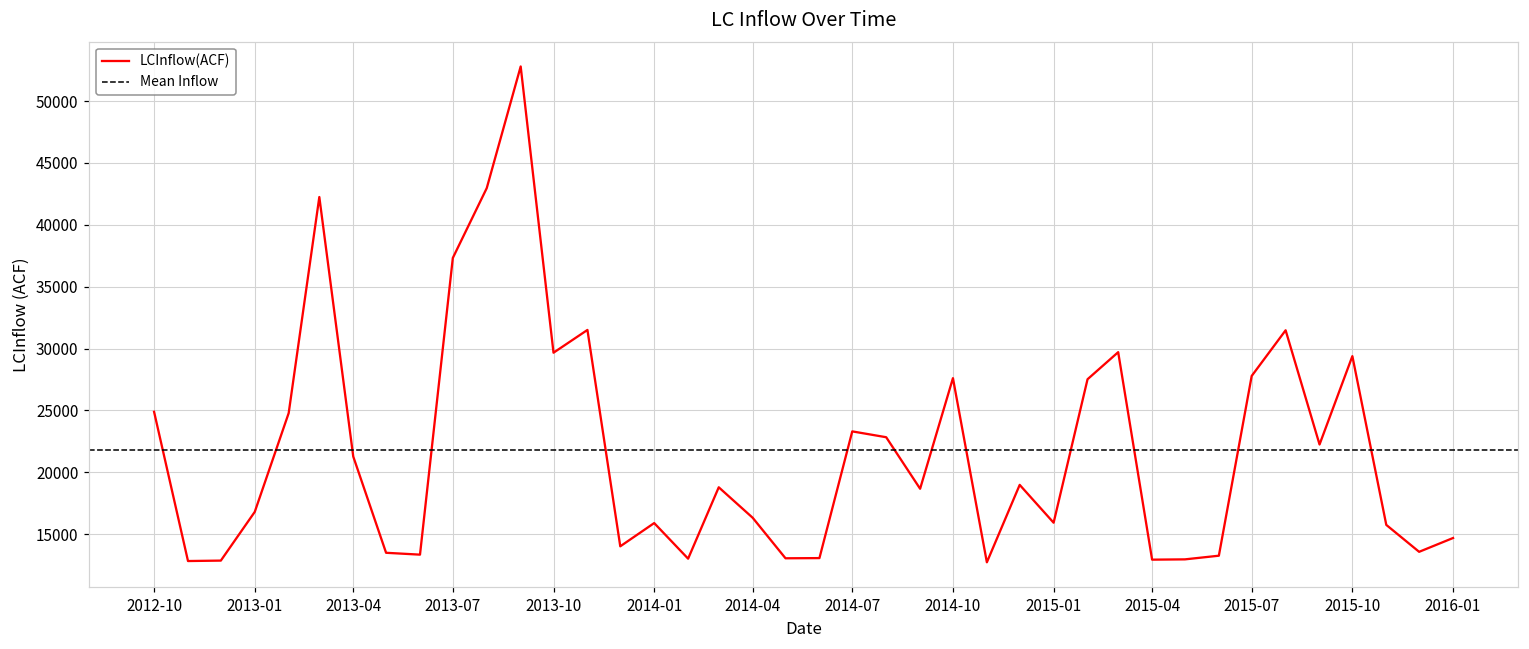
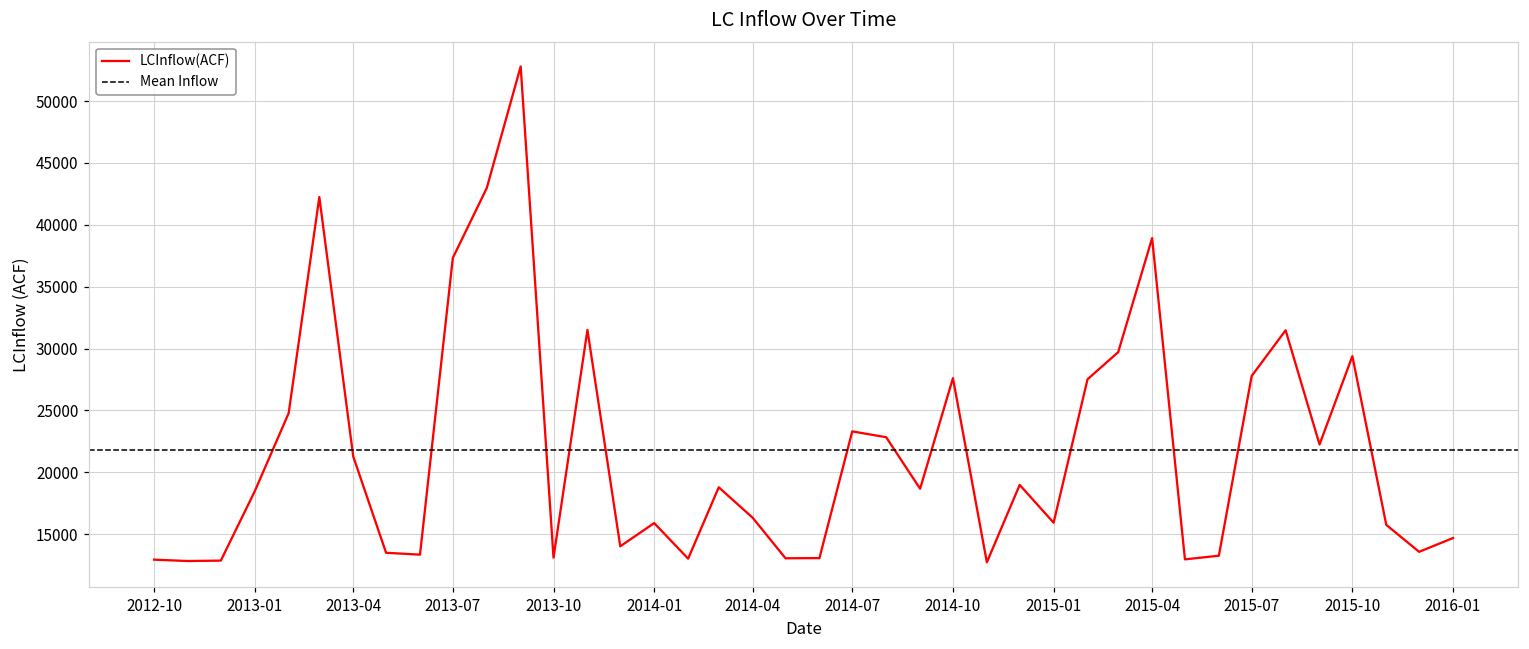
  {
-   "2012-10": 24900,
-   "2013-01": 16800,
+   "2012-10": 12900,
+   "2013-01": 18500,
    "2013-04": 21300,
    "2013-07": 37300,
-   "2013-10": 29700,
+   "2013-10": 13100,
    "2014-01": 15900,
    "2014-04": 16300,
    "2014-07": 23300,
    "2014-10": 27600,
    "2015-01": 15900,
-   "2015-04": 12900,
+   "2015-04": 38900,
    "2015-07": 27800,
    "2015-10": 29400,
    "2016-01": 14700
  }
